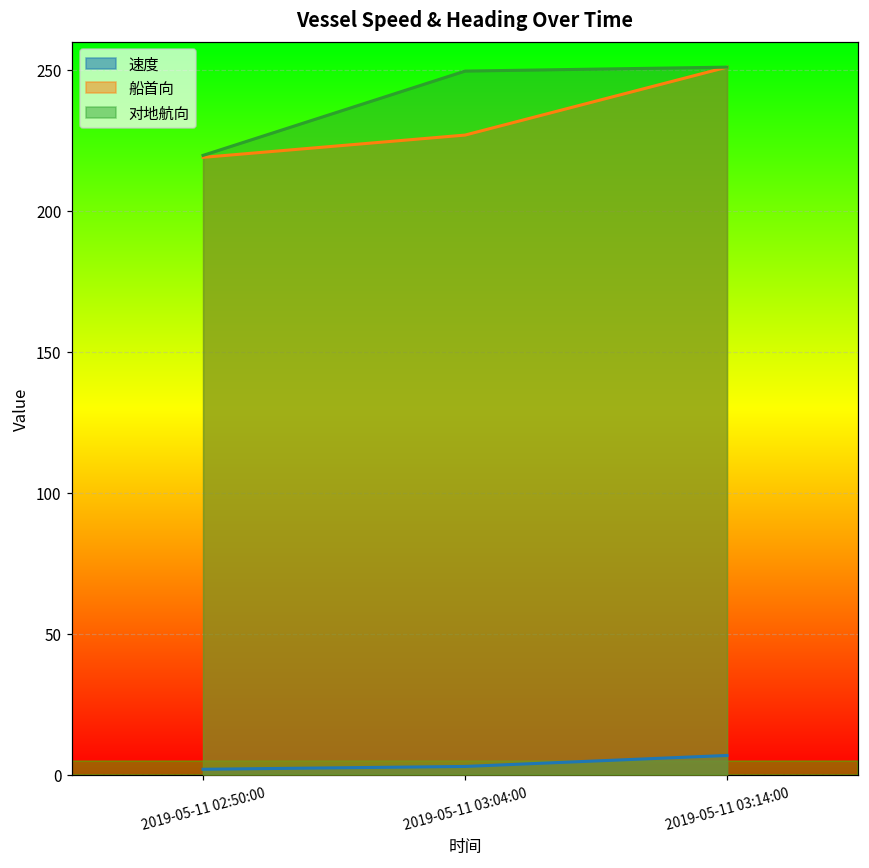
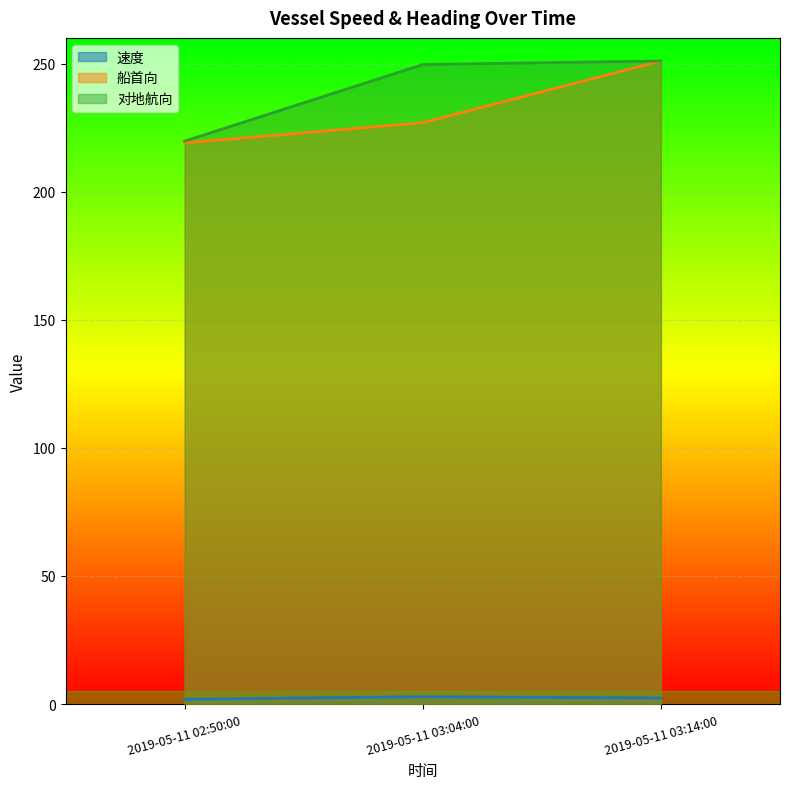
  {
    "速度": {
      "2019-05-11 02:50:00": 2,
      "2019-05-11 03:04:00": 3,
-     "2019-05-11 03:14:00": 7
+     "2019-05-11 03:14:00": 2
    },
    "船首向": {
      "2019-05-11 03:04:00": 227
    },
    "对地航向": {
      "2019-05-11 03:04:00": 250
    }
  }
